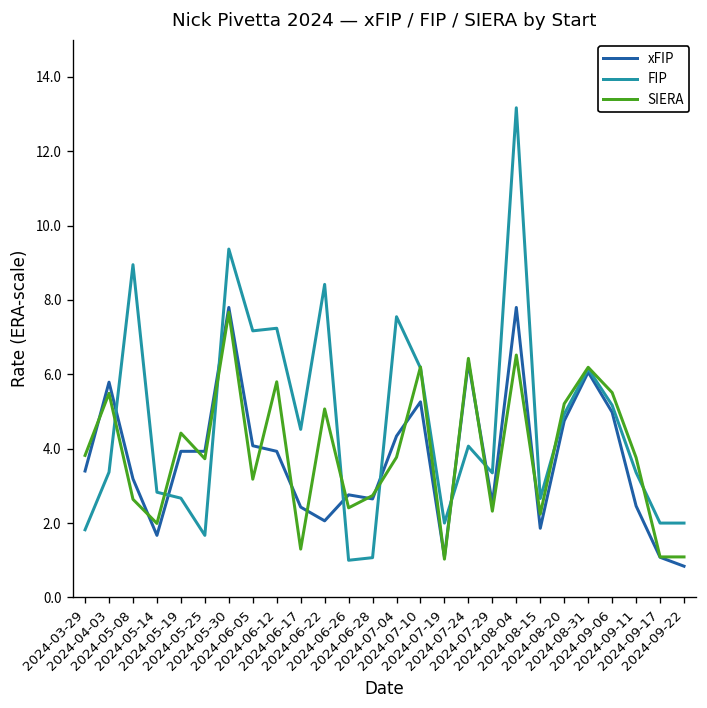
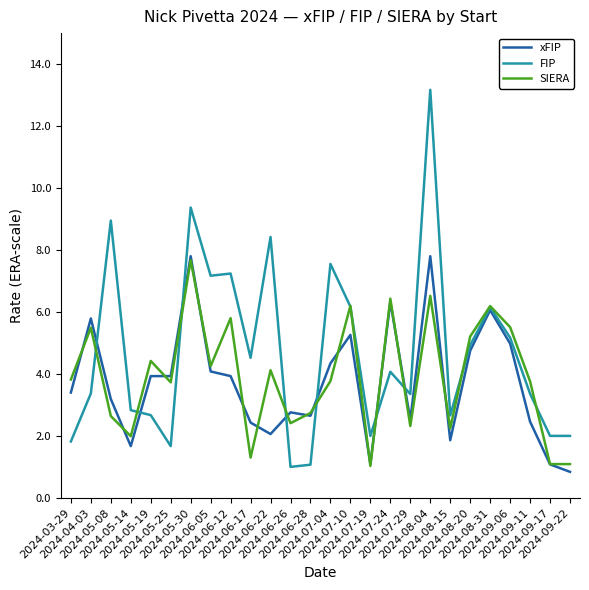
  {
    "SIERA": {
      "2024-03-29": 3.8,
      "2024-04-03": 5.5,
      "2024-05-08": 2.6,
      "2024-05-14": 2.0,
      "2024-05-19": 4.4,
      "2024-05-25": 3.7,
      "2024-05-30": 7.7,
-     "2024-06-05": 3.2,
+     "2024-06-05": 4.3,
      "2024-06-12": 5.8,
      "2024-06-17": 1.3,
-     "2024-06-22": 5.1,
+     "2024-06-22": 4.1,
      "2024-06-26": 2.4,
      "2024-06-28": 2.7,
      "2024-07-04": 3.8,
      "2024-07-24": 6.4,
      "2024-07-29": 2.3,
      "2024-08-04": 6.5,
      "2024-08-15": 2.2,
      "2024-08-20": 5.2,
      "2024-09-06": 5.5,
      "2024-09-11": 3.8,
      "2024-09-22": 1.1
    }
  }
